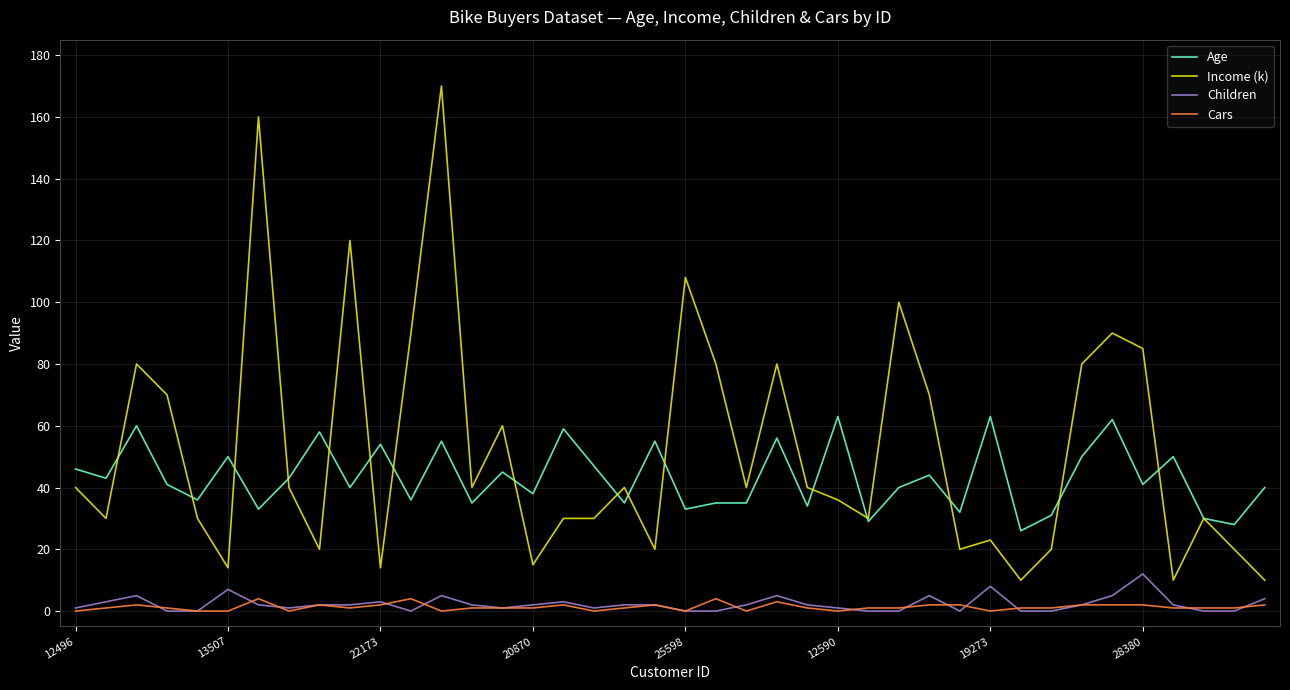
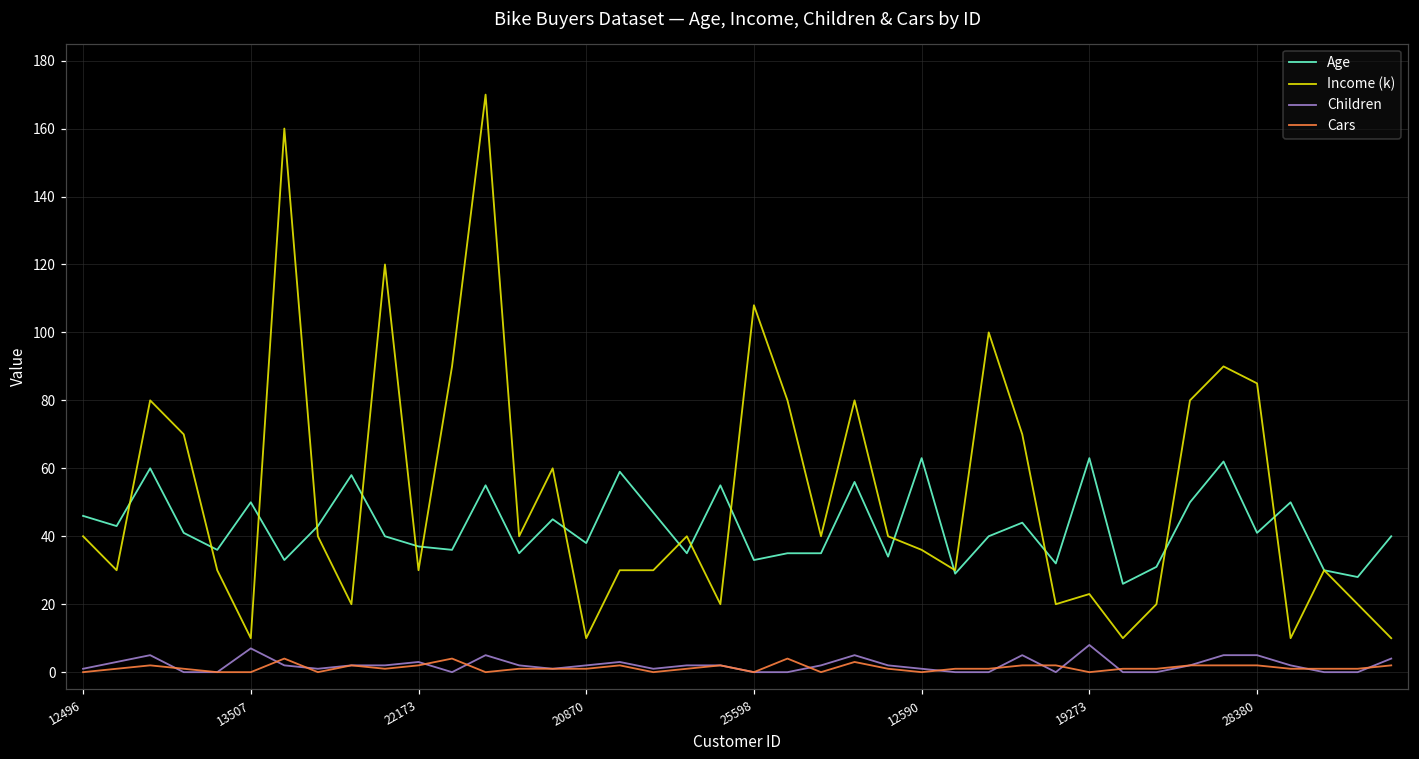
  {
    "Age": {
      "12496": 46,
      "13507": 50,
-     "22173": 54,
+     "22173": 37,
      "20870": 38,
      "25598": 33,
      "12590": 63,
      "19273": 63,
      "28380": 41
    },
    "Income (k)": {
      "12496": 40,
-     "13507": 14,
-     "22173": 14,
-     "20870": 15,
+     "13507": 10,
+     "22173": 30,
+     "20870": 10,
      "25598": 108,
      "12590": 36,
      "19273": 23,
      "28380": 85
    },
    "Children": {
      "12496": 1,
      "13507": 7,
      "22173": 3,
      "20870": 2,
      "12590": 1,
      "19273": 8,
-     "28380": 12
+     "28380": 5
    },
    "Cars": {
      "12496": 0,
      "13507": 0,
      "22173": 2,
      "20870": 1,
      "12590": 0,
      "19273": 0,
      "28380": 2
    }
  }
